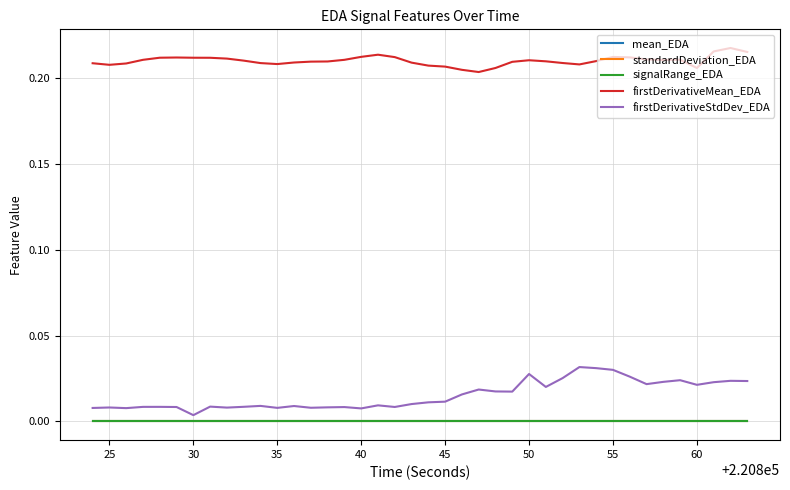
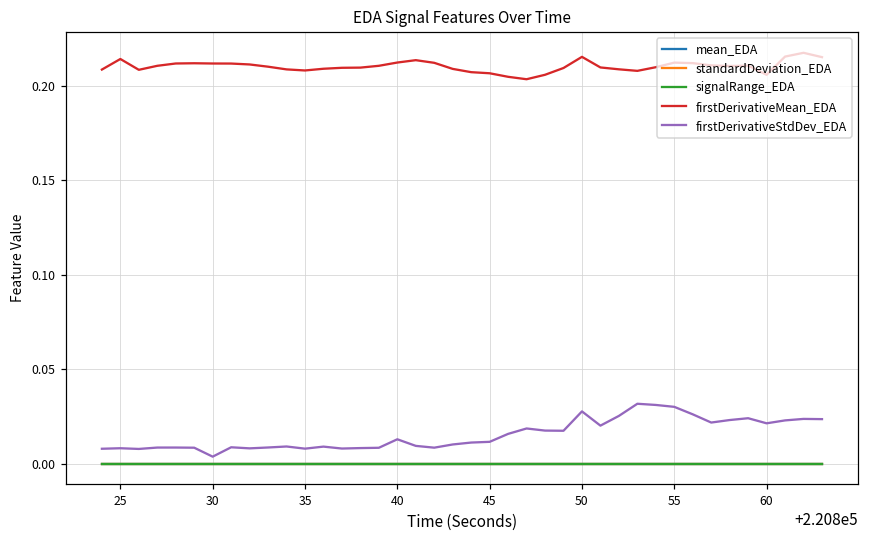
  {
    "signalRange_EDA": {
      "25": 0.000,
      "30": 0.000,
      "35": 0.000,
      "40": 0.000,
      "45": 0.000,
      "50": 0.000,
      "55": 0.000,
      "60": 0.000
    },
    "firstDerivativeMean_EDA": {
-     "25": 0.208,
+     "25": 0.214,
      "30": 0.212,
      "35": 0.208,
      "40": 0.212,
      "45": 0.207,
-     "50": 0.210
+     "50": 0.215
    },
    "firstDerivativeStdDev_EDA": {
      "25": 0.008,
      "30": 0.004,
      "35": 0.008,
-     "40": 0.008,
+     "40": 0.013,
      "45": 0.012,
      "50": 0.028,
      "55": 0.030,
      "60": 0.021
    }
  }
